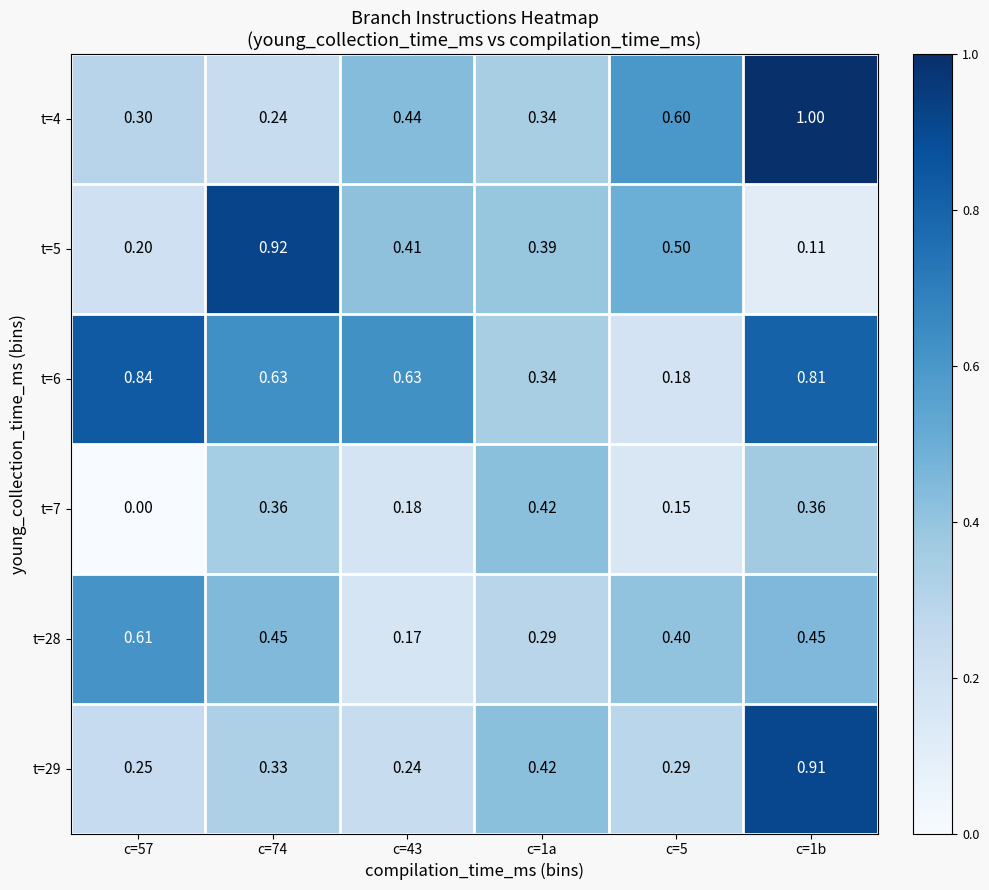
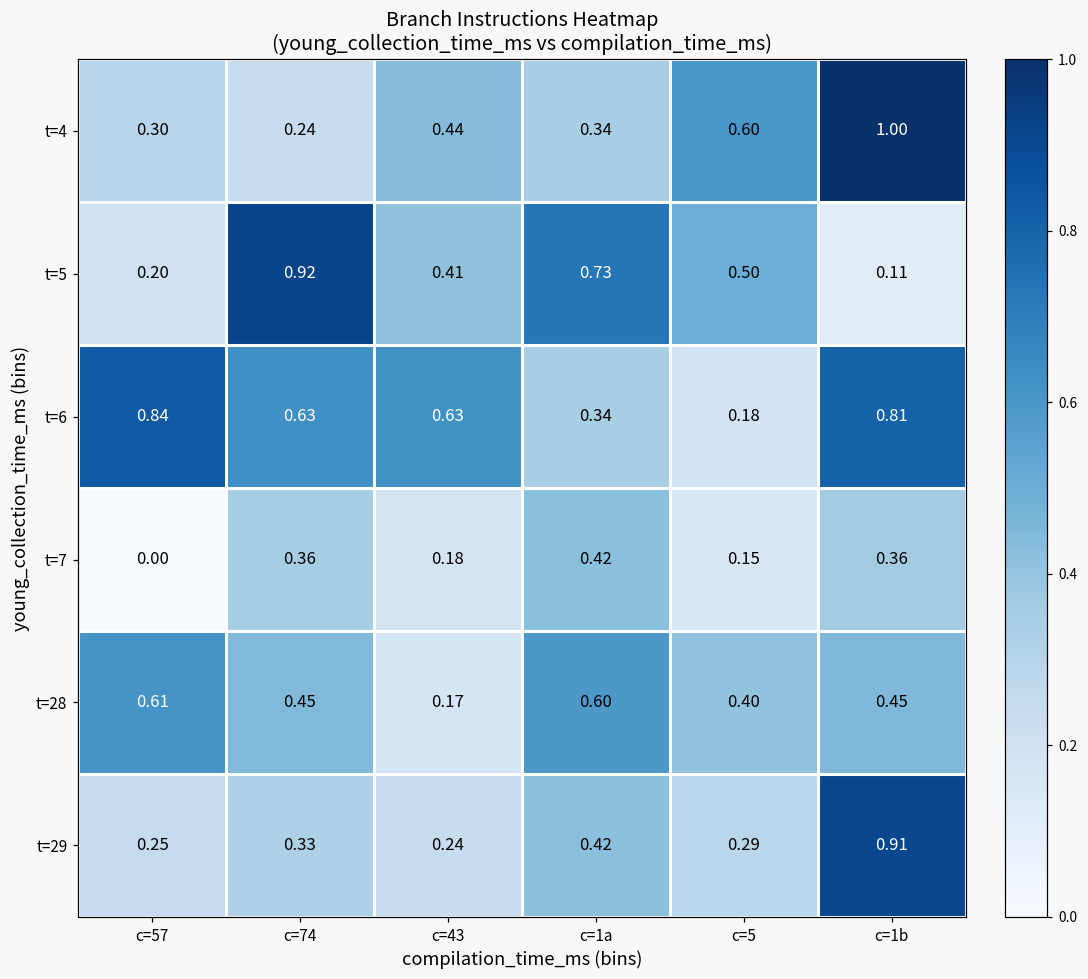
  {
    "t=4": {
      "c=57": 0.30,
      "c=74": 0.24,
      "c=43": 0.44,
      "c=1a": 0.34,
      "c=5": 0.60,
      "c=1b": 1.00
    },
    "t=5": {
      "c=57": 0.20,
      "c=74": 0.92,
      "c=43": 0.41,
-     "c=1a": 0.39,
+     "c=1a": 0.73,
      "c=5": 0.50,
      "c=1b": 0.11
    },
    "t=6": {
      "c=57": 0.84,
      "c=74": 0.63,
      "c=43": 0.63,
      "c=1a": 0.34,
      "c=5": 0.18,
      "c=1b": 0.81
    },
    "t=7": {
      "c=57": 0.00,
      "c=74": 0.36,
      "c=43": 0.18,
      "c=1a": 0.42,
      "c=5": 0.15,
      "c=1b": 0.36
    },
    "t=28": {
      "c=57": 0.61,
      "c=74": 0.45,
      "c=43": 0.17,
-     "c=1a": 0.29,
+     "c=1a": 0.60,
      "c=5": 0.40,
      "c=1b": 0.45
    },
    "t=29": {
      "c=57": 0.25,
      "c=74": 0.33,
      "c=43": 0.24,
      "c=1a": 0.42,
      "c=5": 0.29,
      "c=1b": 0.91
    }
  }
